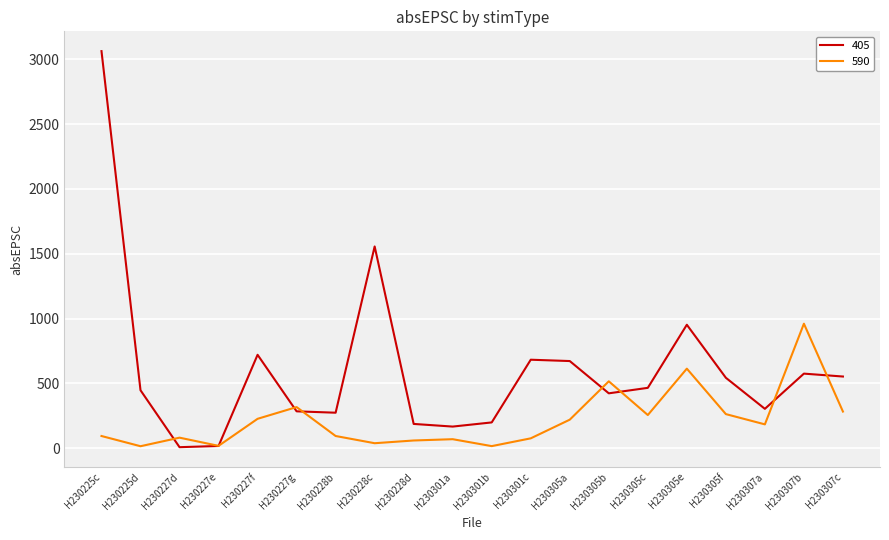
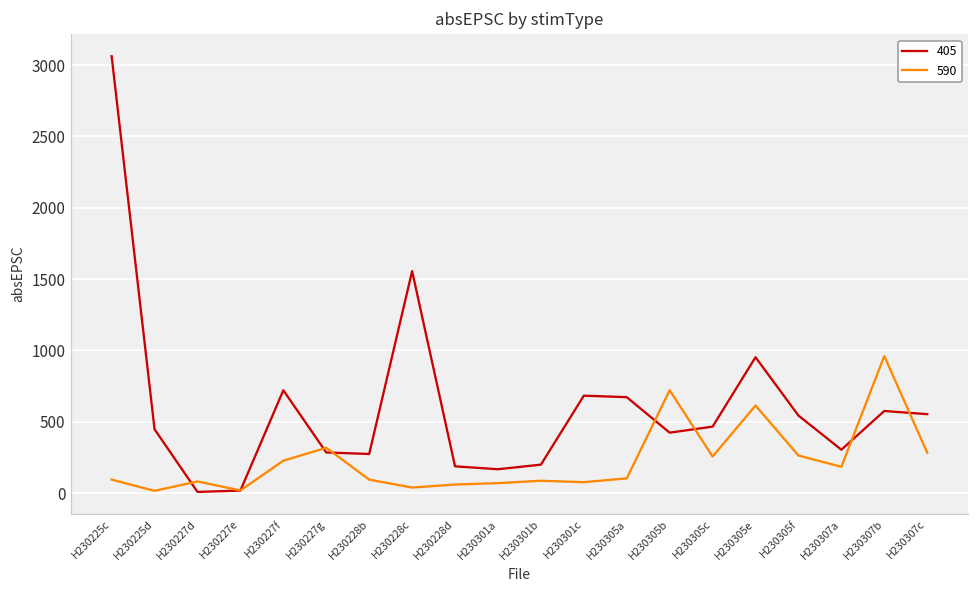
  {
    "405": {
      "H230225c": 3060,
      "H230225d": 450,
      "H230227d": 10,
      "H230227f": 720,
      "H230227g": 280,
      "H230228b": 270,
      "H230228c": 1560,
      "H230228d": 190,
      "H230301a": 170,
      "H230301b": 200,
      "H230301c": 680,
      "H230305a": 670,
      "H230305b": 420,
      "H230305c": 470,
      "H230305e": 950,
      "H230305f": 540,
      "H230307a": 300,
      "H230307b": 580,
      "H230307c": 550
    },
    "590": {
      "H230225c": 90,
      "H230225d": 20,
      "H230227d": 80,
      "H230227f": 230,
      "H230227g": 320,
      "H230228b": 90,
      "H230228c": 40,
      "H230228d": 60,
      "H230301a": 70,
-     "H230301b": 20,
+     "H230301b": 90,
      "H230301c": 80,
-     "H230305a": 220,
-     "H230305b": 520,
+     "H230305a": 100,
+     "H230305b": 720,
      "H230305c": 260,
      "H230305e": 610,
      "H230305f": 260,
      "H230307a": 180,
      "H230307b": 960,
      "H230307c": 280
    }
  }
